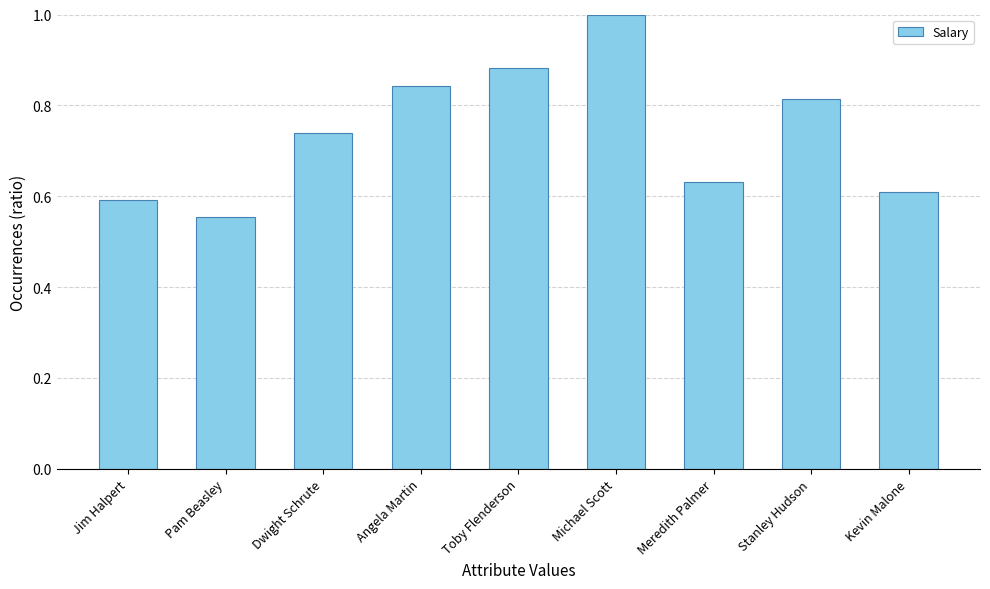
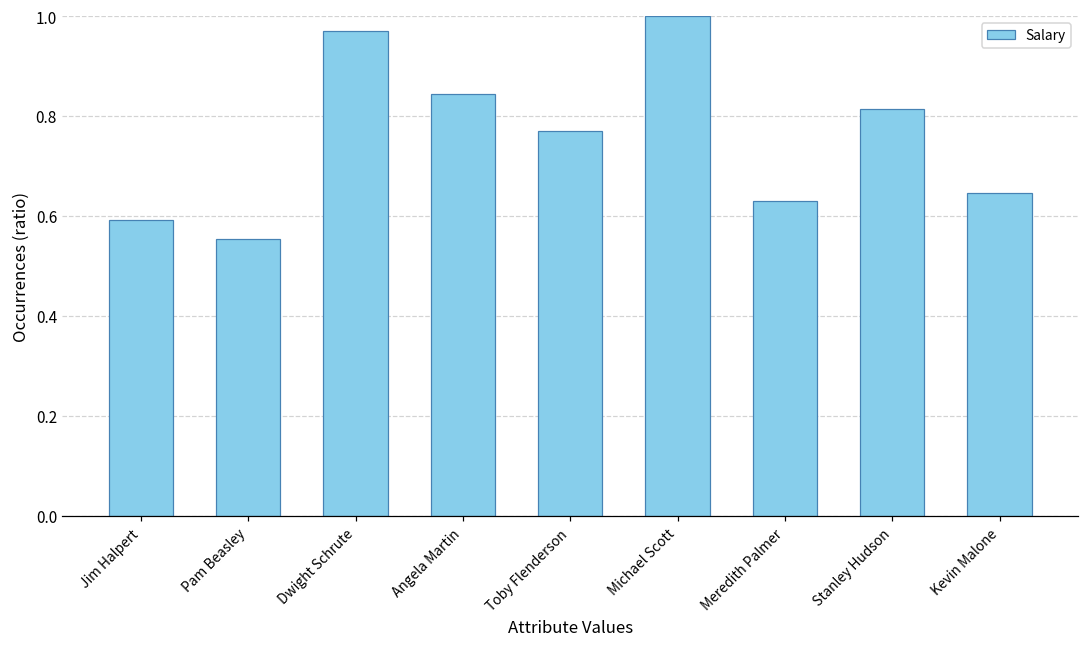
  {
    "Jim Halpert": 0.59,
    "Pam Beasley": 0.55,
-   "Dwight Schrute": 0.74,
+   "Dwight Schrute": 0.97,
    "Angela Martin": 0.84,
-   "Toby Flenderson": 0.88,
+   "Toby Flenderson": 0.77,
    "Michael Scott": 1.00,
    "Meredith Palmer": 0.63,
    "Stanley Hudson": 0.81,
-   "Kevin Malone": 0.61
+   "Kevin Malone": 0.65
  }
